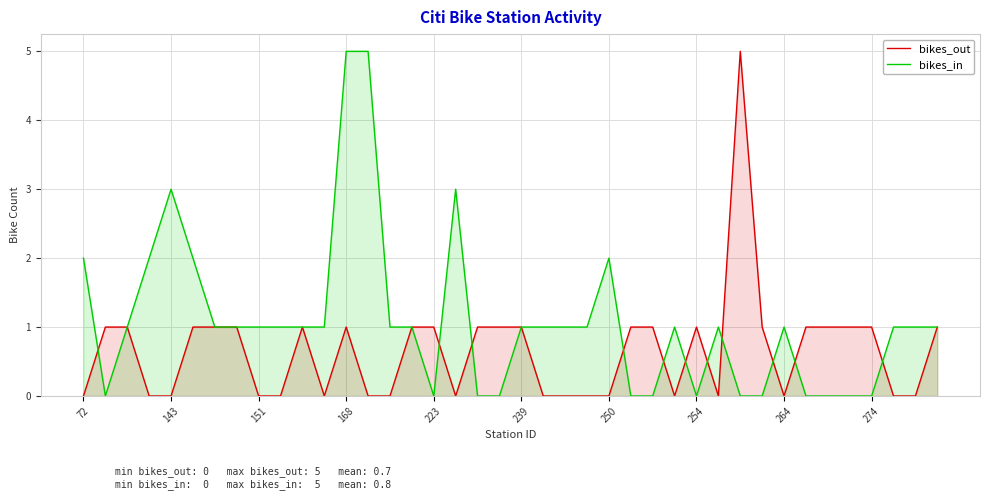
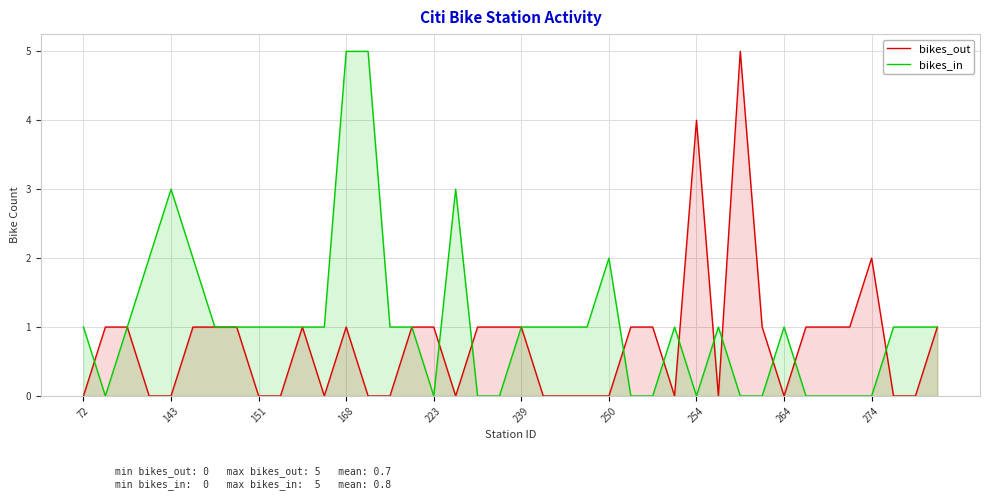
  {
    "bikes_out": {
      "72": 0,
      "143": 0,
      "151": 0,
      "168": 1,
      "223": 1,
      "250": 0,
-     "254": 1,
+     "254": 4,
      "264": 0,
-     "274": 1
+     "274": 2
    },
    "bikes_in": {
-     "72": 2,
+     "72": 1,
      "143": 3,
      "151": 1,
      "168": 5,
      "223": 0,
      "250": 2,
      "254": 0,
      "264": 1,
      "274": 0
    }
  }
